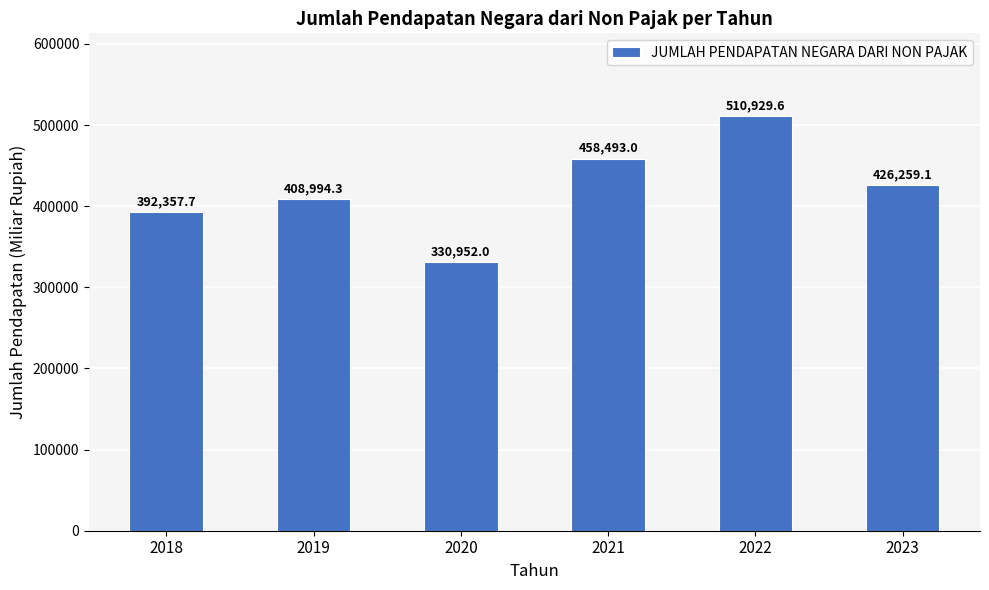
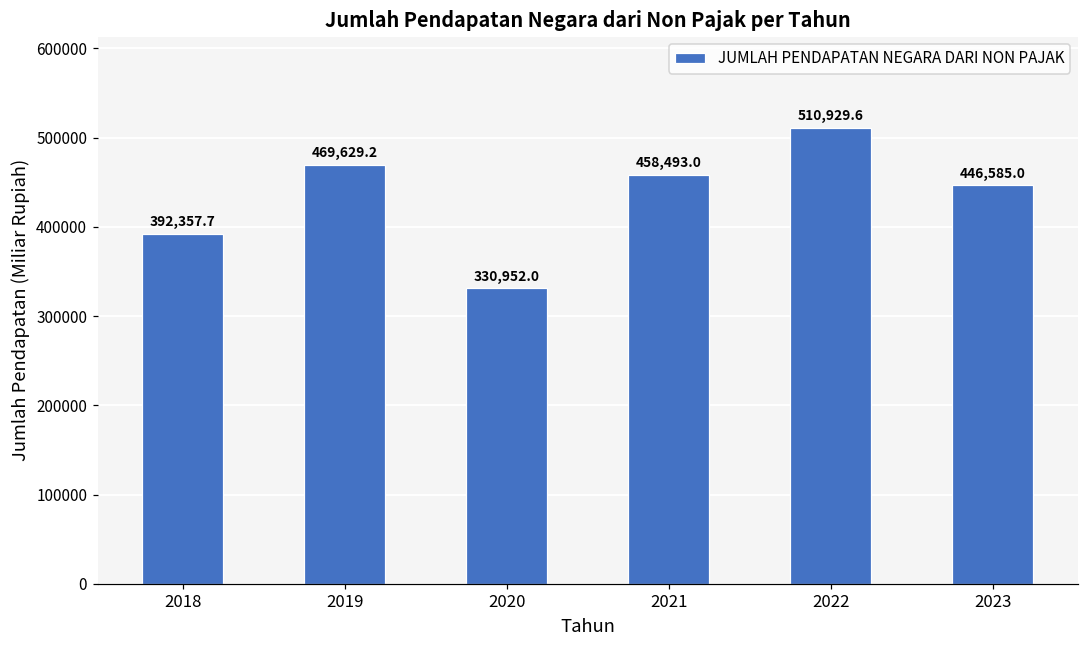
  {
    "2018": "392,357.7",
-   "2019": "408,994.3",
+   "2019": "469,629.2",
    "2020": "330,952.0",
    "2021": "458,493.0",
    "2022": "510,929.6",
-   "2023": "426,259.1"
+   "2023": "446,585.0"
  }
